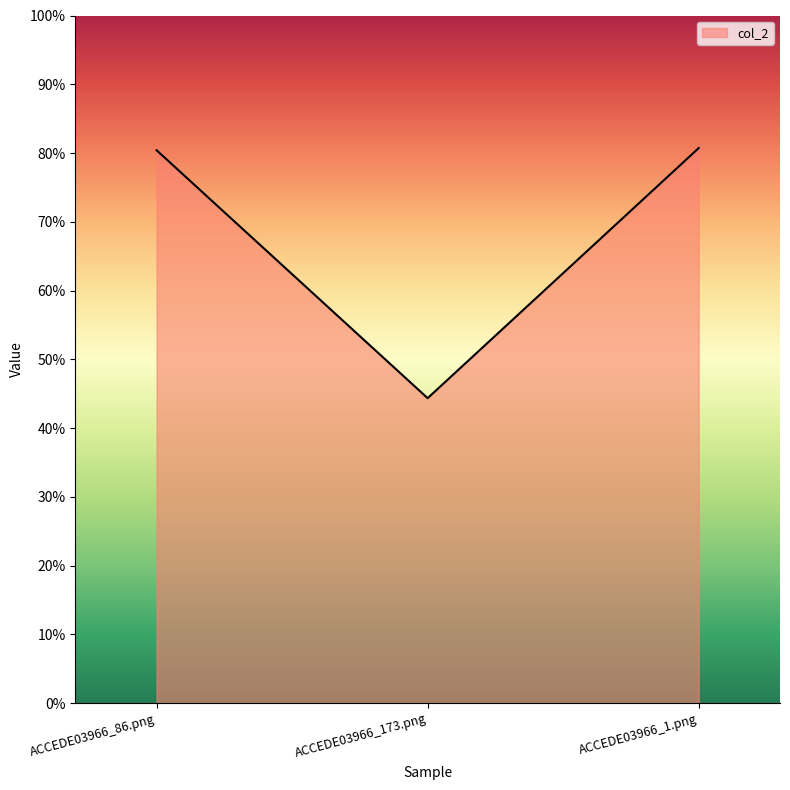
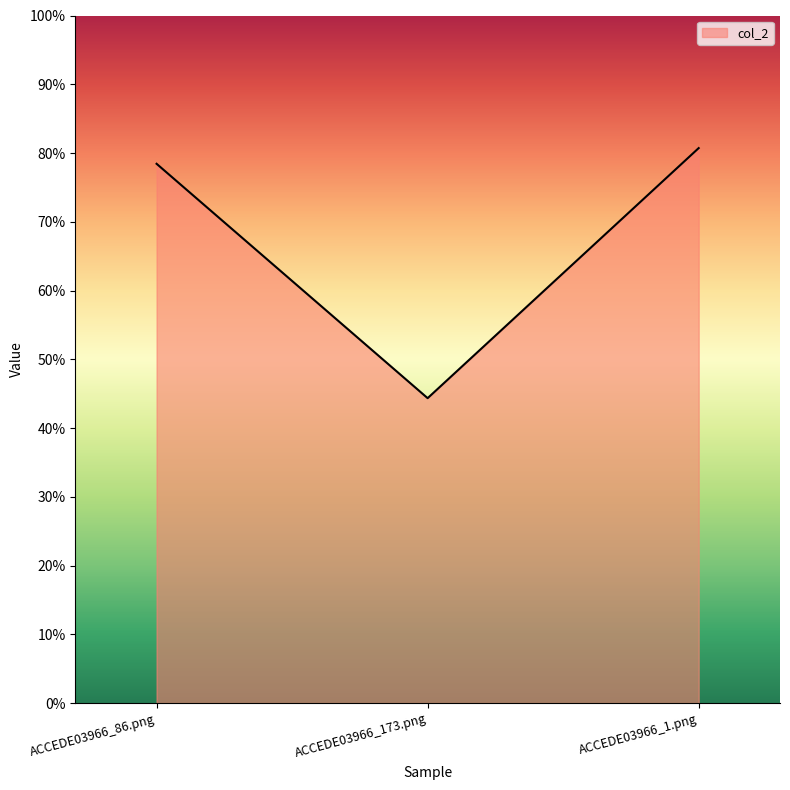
  {
-   "ACCEDE03966_86.png": "80%",
+   "ACCEDE03966_86.png": "78%",
    "ACCEDE03966_173.png": "44%",
    "ACCEDE03966_1.png": "81%"
  }
